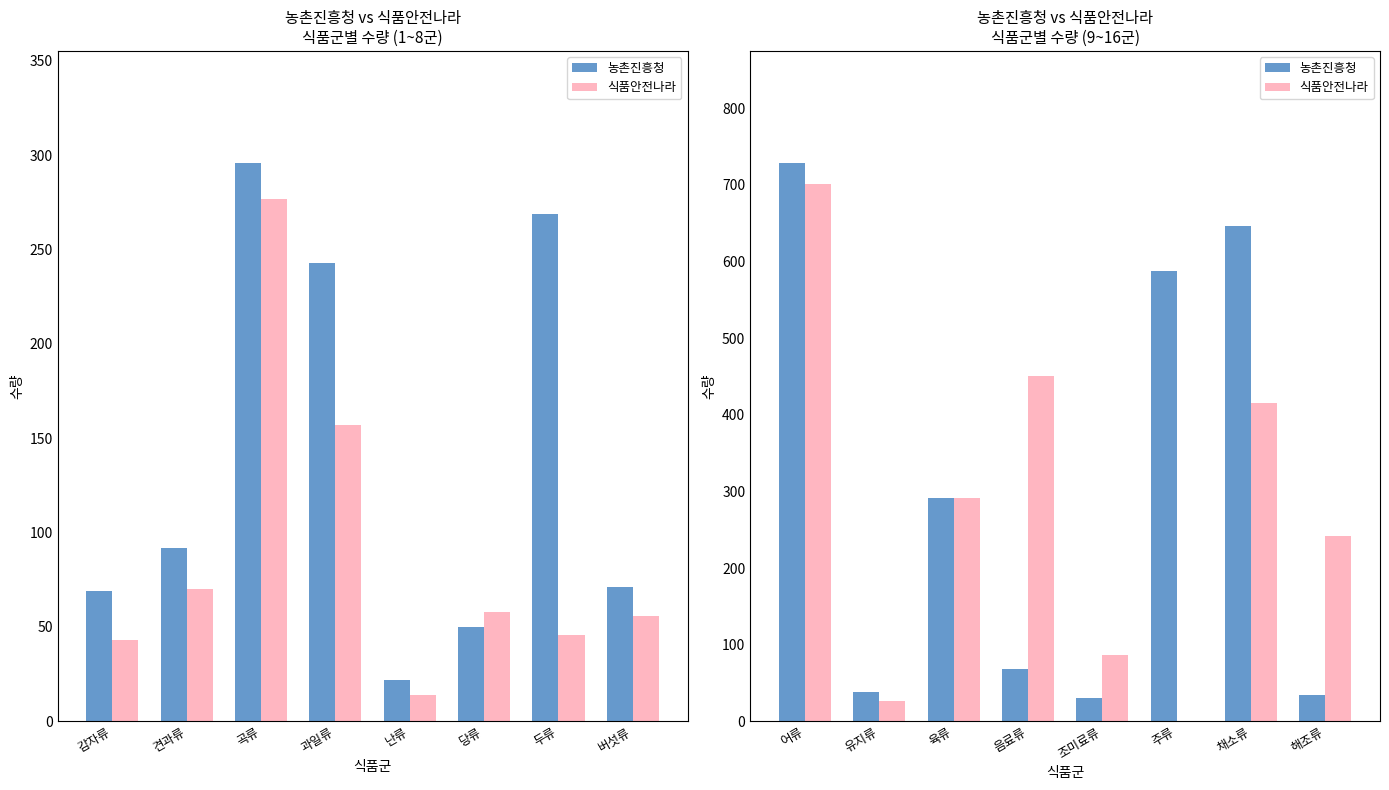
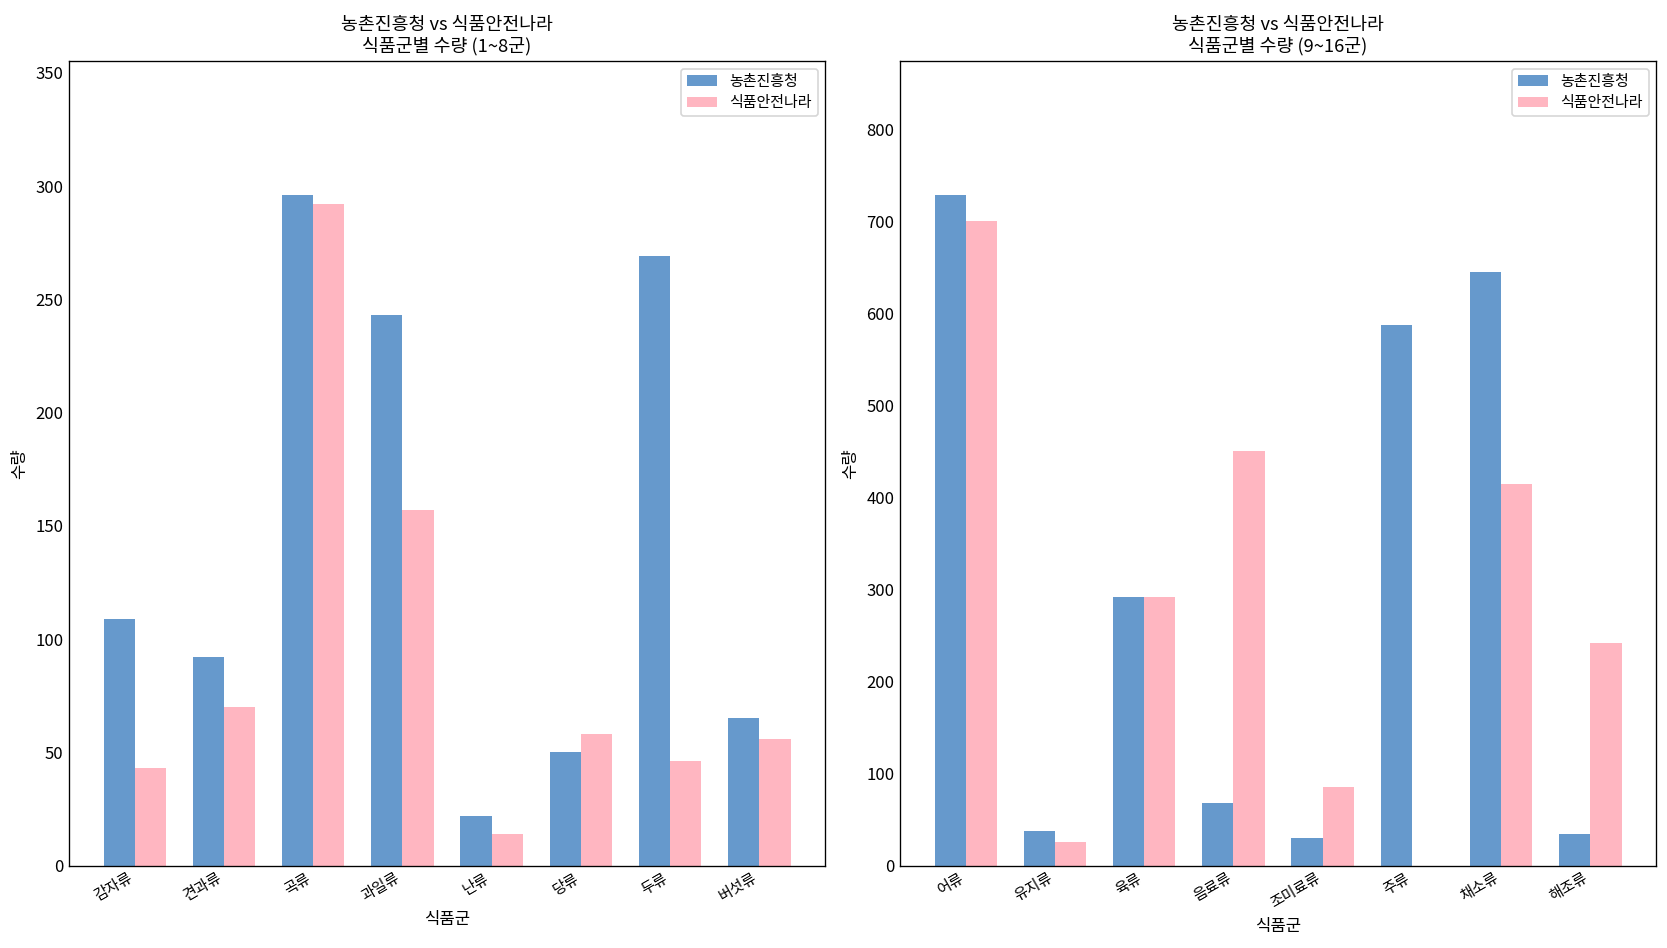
  {
    "농촌진흥청 vs 식품안전나라 식품군별 수량 (1~8군)": {
      "농촌진흥청": {
-       "감자류": 69,
+       "감자류": 109,
        "견과류": 92,
        "곡류": 296,
        "과일류": 243,
        "난류": 22,
        "당류": 50,
        "두류": 269,
-       "버섯류": 71
+       "버섯류": 65
      },
      "식품안전나라": {
        "감자류": 43,
        "견과류": 70,
-       "곡류": 277,
+       "곡류": 292,
        "과일류": 157,
        "난류": 14,
        "당류": 58,
        "두류": 46,
        "버섯류": 56
      }
    },
    "농촌진흥청 vs 식품안전나라 식품군별 수량 (9~16군)": {
      "농촌진흥청": {
        "어류": 730,
        "유지류": 40,
        "육류": 290,
        "음료류": 70,
        "조미료류": 30,
        "주류": 590,
        "채소류": 650,
        "해조류": 30
      },
      "식품안전나라": {
        "어류": 700,
        "유지류": 30,
        "육류": 290,
        "음료류": 450,
        "조미료류": 90,
        "주류": 0,
        "채소류": 420,
        "해조류": 240
      }
    }
  }
